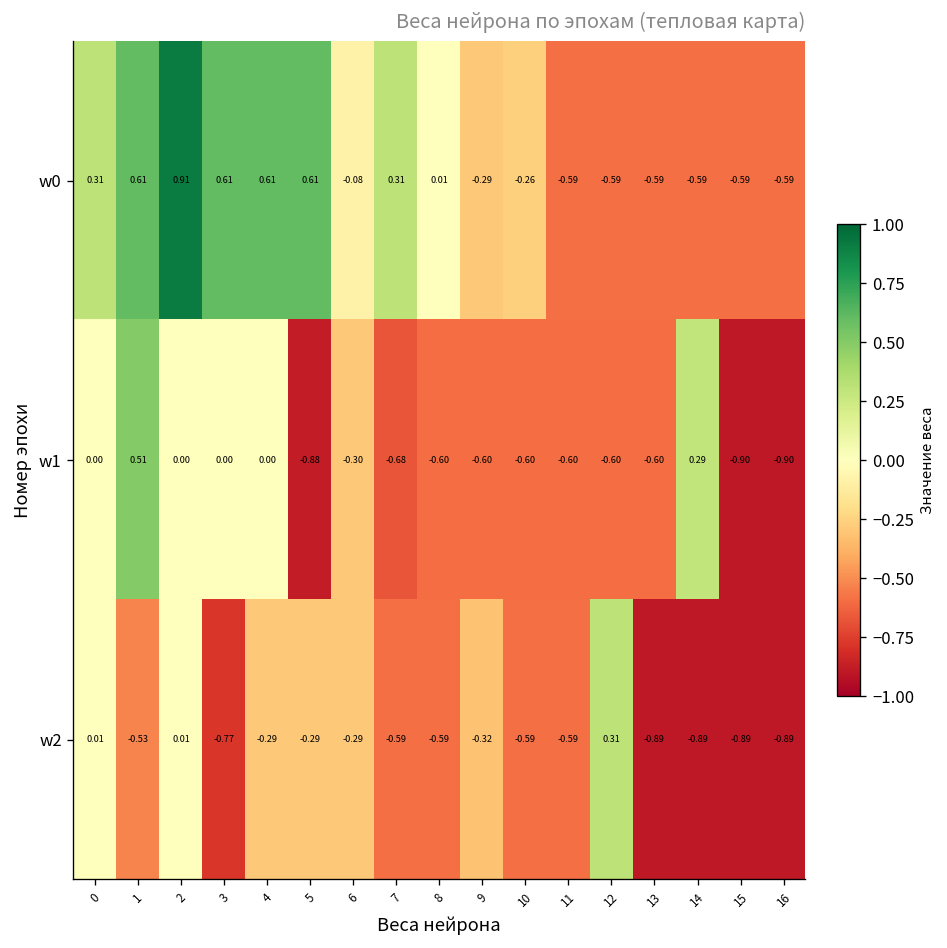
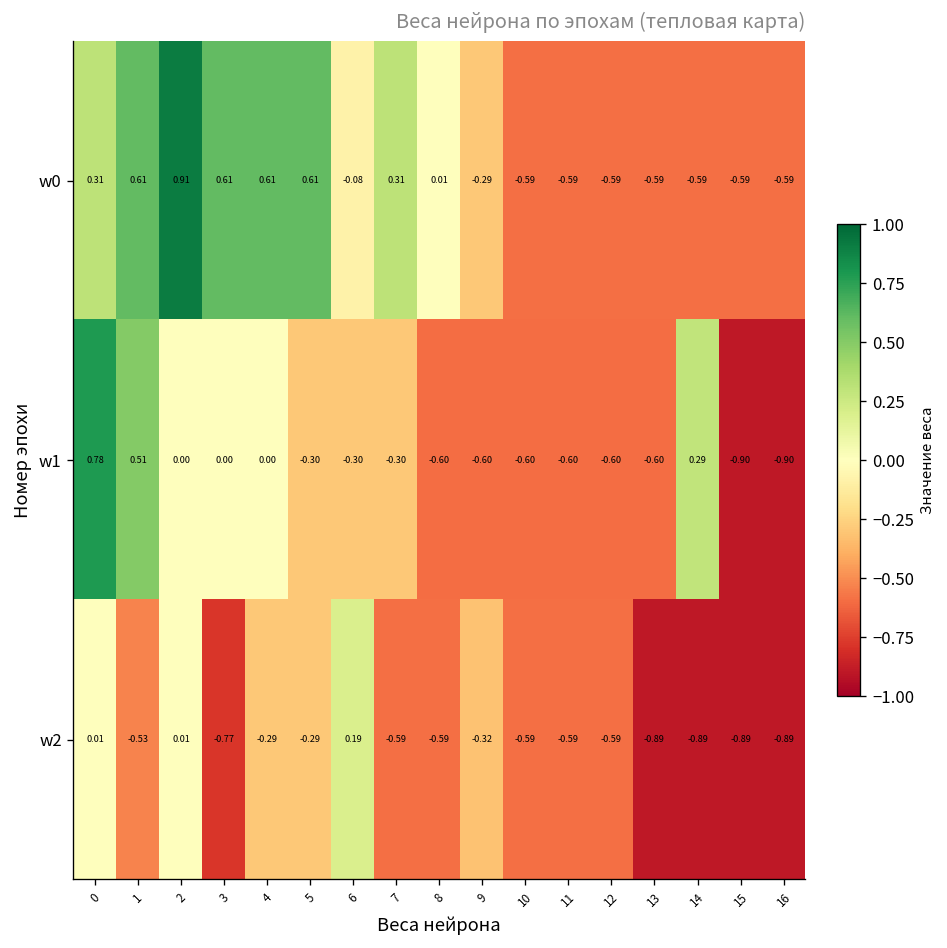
  {
    "w0": {
      "0": 0.31,
      "1": 0.61,
      "2": 0.91,
      "3": 0.61,
      "4": 0.61,
      "5": 0.61,
      "6": -0.08,
      "7": 0.31,
      "8": 0.01,
      "9": -0.29,
-     "10": -0.26,
+     "10": -0.59,
      "11": -0.59,
      "12": -0.59,
      "13": -0.59,
      "14": -0.59,
      "15": -0.59,
      "16": -0.59
    },
    "w1": {
-     "0": 0.00,
+     "0": 0.78,
      "1": 0.51,
      "2": 0.00,
      "3": 0.00,
      "4": 0.00,
-     "5": -0.88,
+     "5": -0.30,
      "6": -0.30,
-     "7": -0.68,
+     "7": -0.30,
      "8": -0.60,
      "9": -0.60,
      "10": -0.60,
      "11": -0.60,
      "12": -0.60,
      "13": -0.60,
      "14": 0.29,
      "15": -0.90,
      "16": -0.90
    },
    "w2": {
      "0": 0.01,
      "1": -0.53,
      "2": 0.01,
      "3": -0.77,
      "4": -0.29,
      "5": -0.29,
-     "6": -0.29,
+     "6": 0.19,
      "7": -0.59,
      "8": -0.59,
      "9": -0.32,
      "10": -0.59,
      "11": -0.59,
-     "12": 0.31,
+     "12": -0.59,
      "13": -0.89,
      "14": -0.89,
      "15": -0.89,
      "16": -0.89
    }
  }
